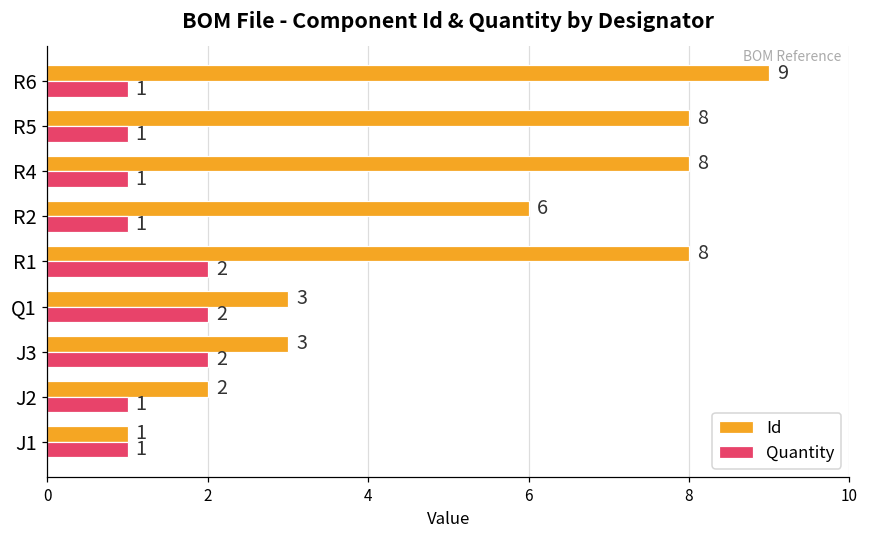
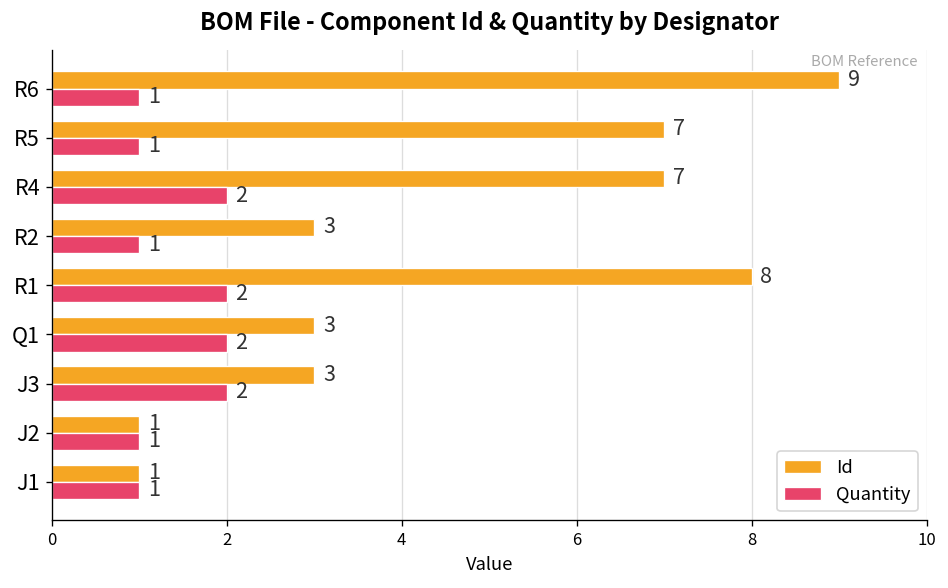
  {
    "Id": {
      "R6": 9,
-     "R5": 8,
-     "R4": 8,
-     "R2": 6,
+     "R5": 7,
+     "R4": 7,
+     "R2": 3,
      "R1": 8,
      "Q1": 3,
      "J3": 3,
-     "J2": 2
+     "J2": 1
    },
    "Quantity": {
      "R6": 1,
      "R5": 1,
-     "R4": 1,
+     "R4": 2,
      "R2": 1,
      "R1": 2,
      "Q1": 2,
      "J3": 2
    }
  }
